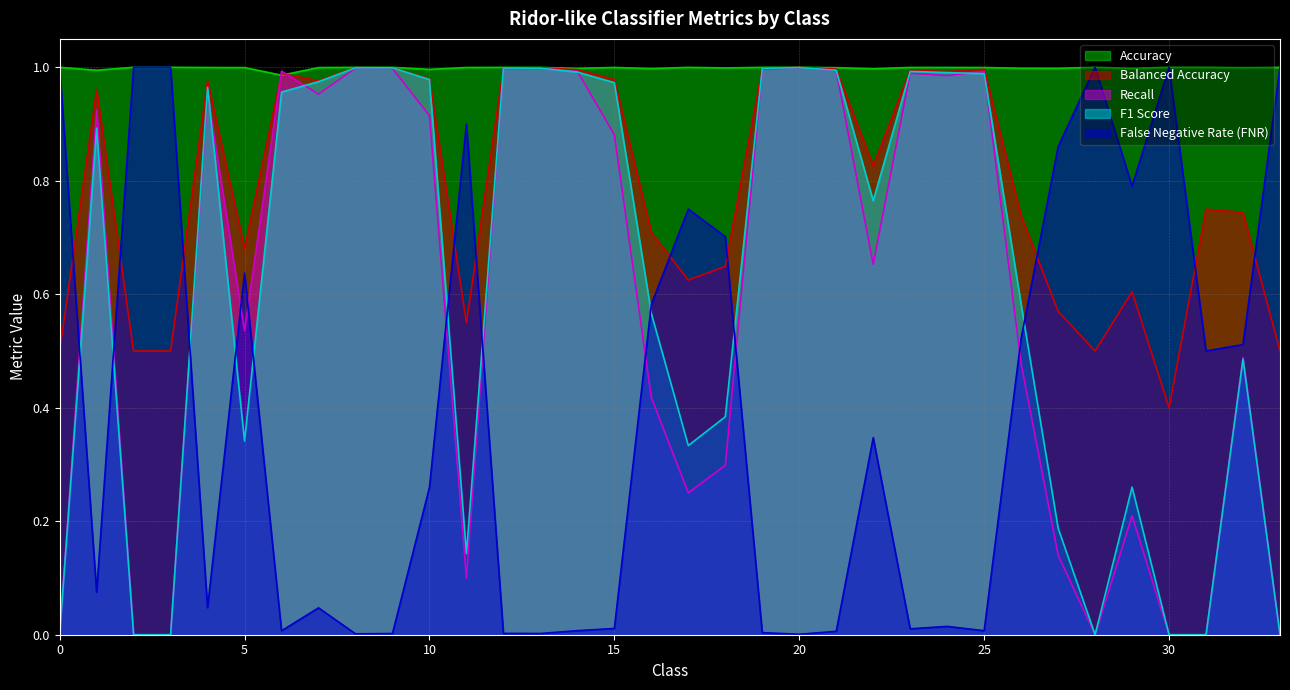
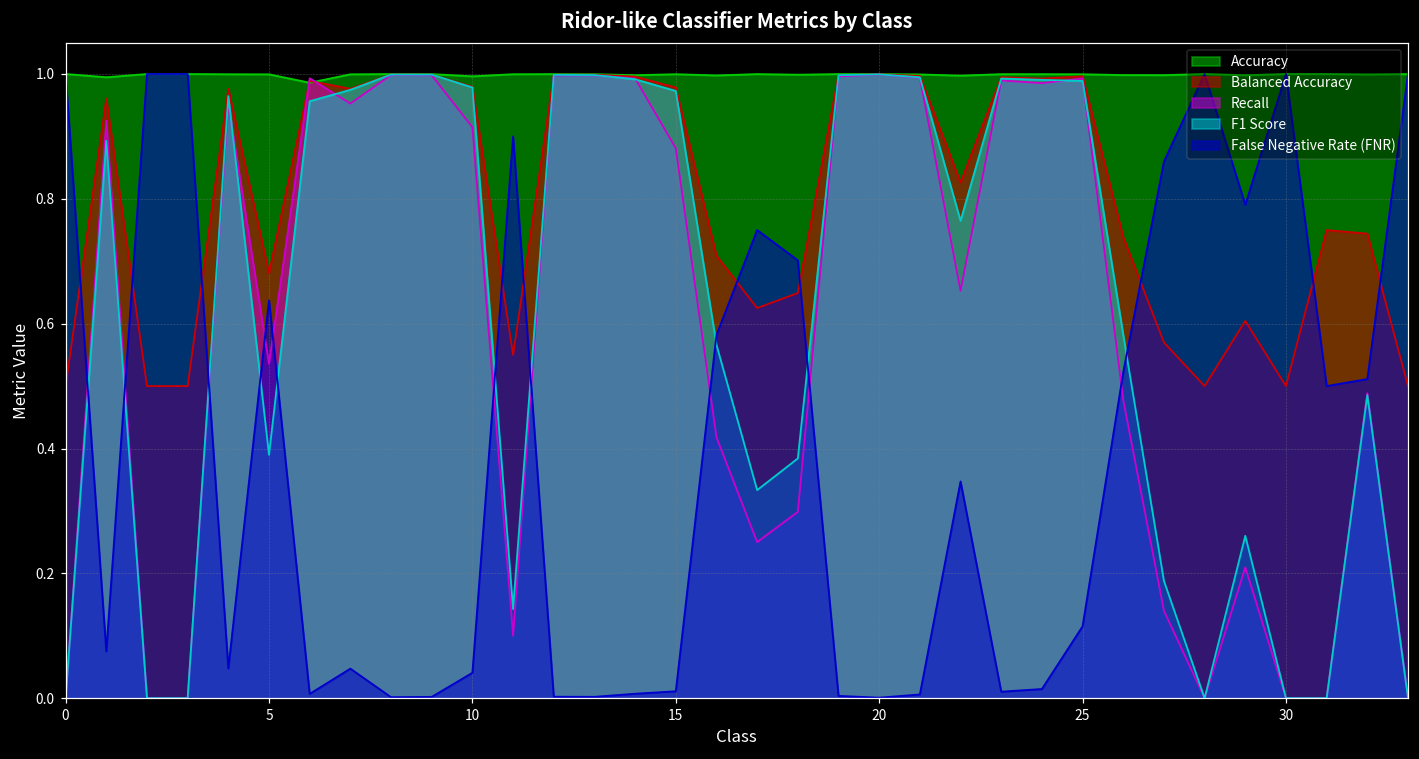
  {
    "Accuracy": {
      "5": 1.00,
      "10": 1.00,
      "15": 1.00
    },
    "Balanced Accuracy": {
      "0": 0.5,
      "5": 0.68,
      "15": 0.98,
-     "30": 0.4
+     "30": 0.5
    },
    "Recall": {
      "5": 0.54,
      "10": 0.91,
      "15": 0.88
    },
    "F1 Score": {
-     "5": 0.34,
+     "5": 0.39,
      "15": 0.97
    },
    "False Negative Rate (FNR)": {
      "5": 0.64,
-     "10": 0.26,
+     "10": 0.04,
      "15": 0.01,
      "20": 0.00,
-     "25": 0.01
+     "25": 0.12
    }
  }
